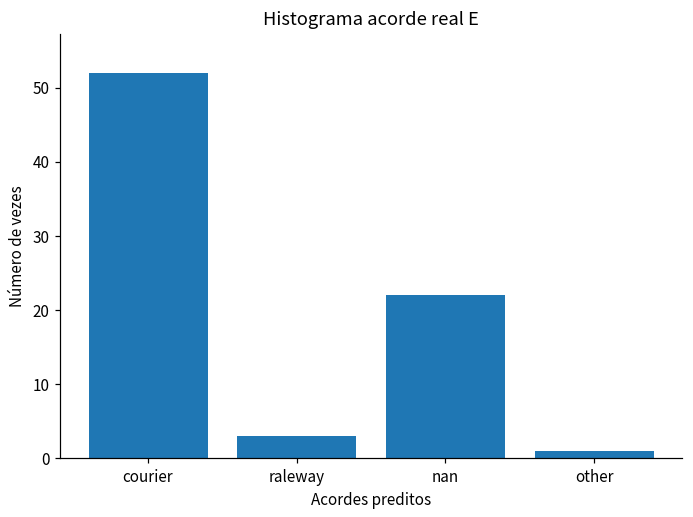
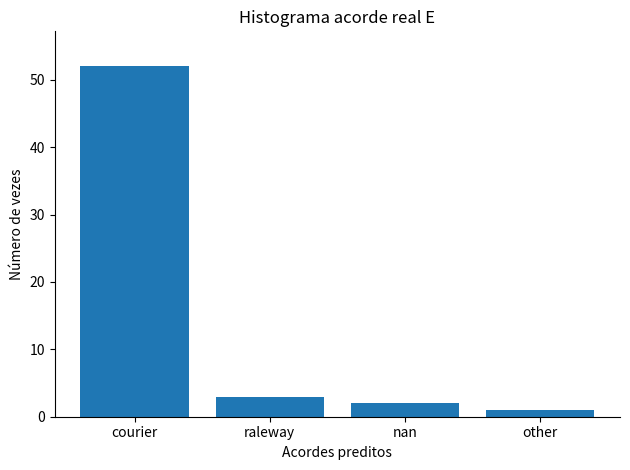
  {
    "courier": 52,
    "raleway": 3,
-   "nan": 22,
+   "nan": 2,
    "other": 1
  }
